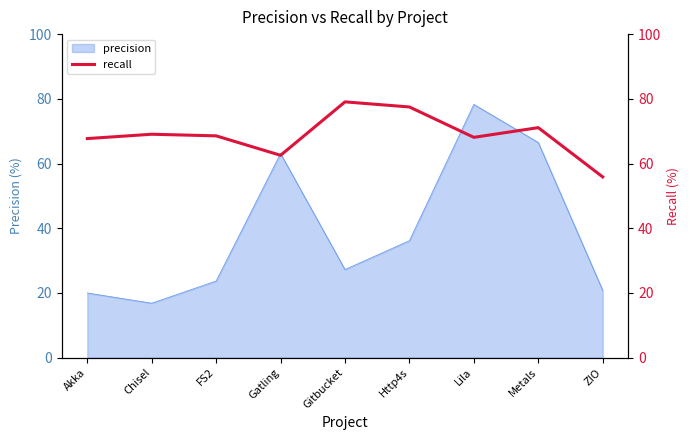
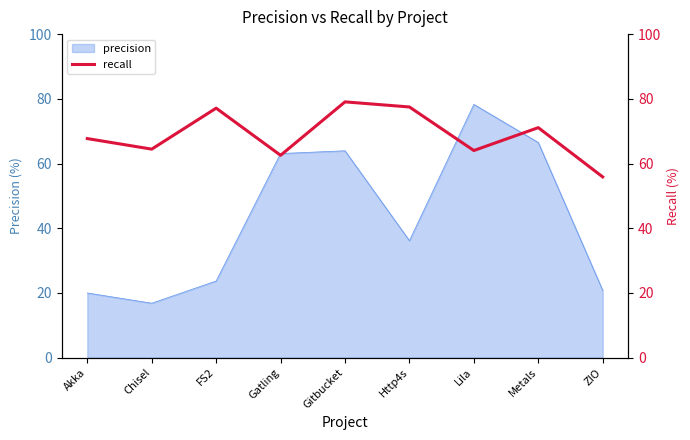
  {
    "precision": {
      "Akka": 20,
      "Chisel": 17,
      "FS2": 24,
      "Gatling": 63,
-     "Gitbucket": 27,
+     "Gitbucket": 64,
      "Http4s": 36,
      "Lila": 78,
      "Metals": 66,
      "ZIO": 21
    },
    "recall": {
      "Akka": 68,
-     "Chisel": 69,
-     "FS2": 69,
+     "Chisel": 64,
+     "FS2": 77,
      "Gatling": 63,
      "Gitbucket": 79,
      "Http4s": 77,
-     "Lila": 68,
+     "Lila": 64,
      "Metals": 71,
      "ZIO": 56
    }
  }
